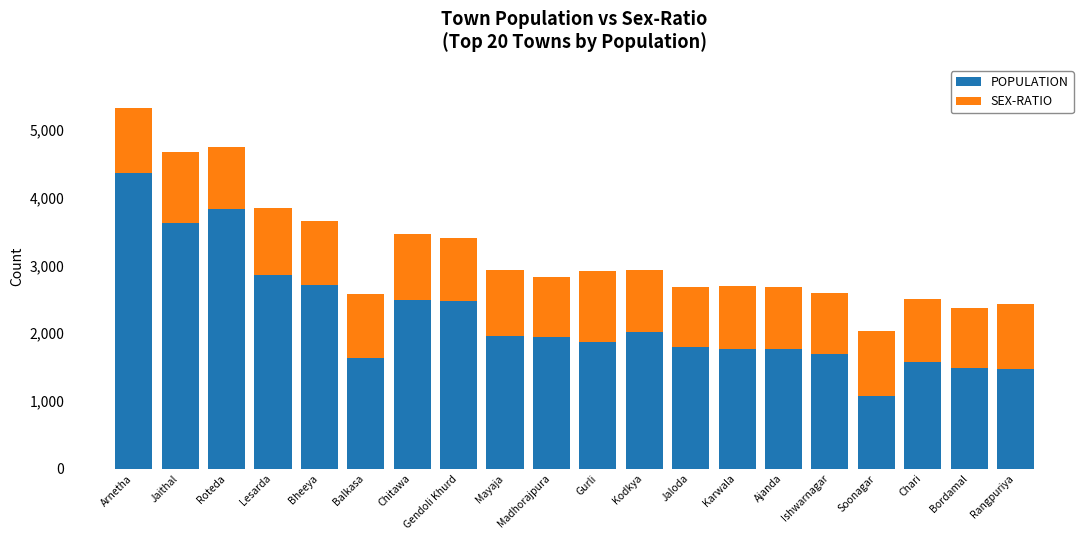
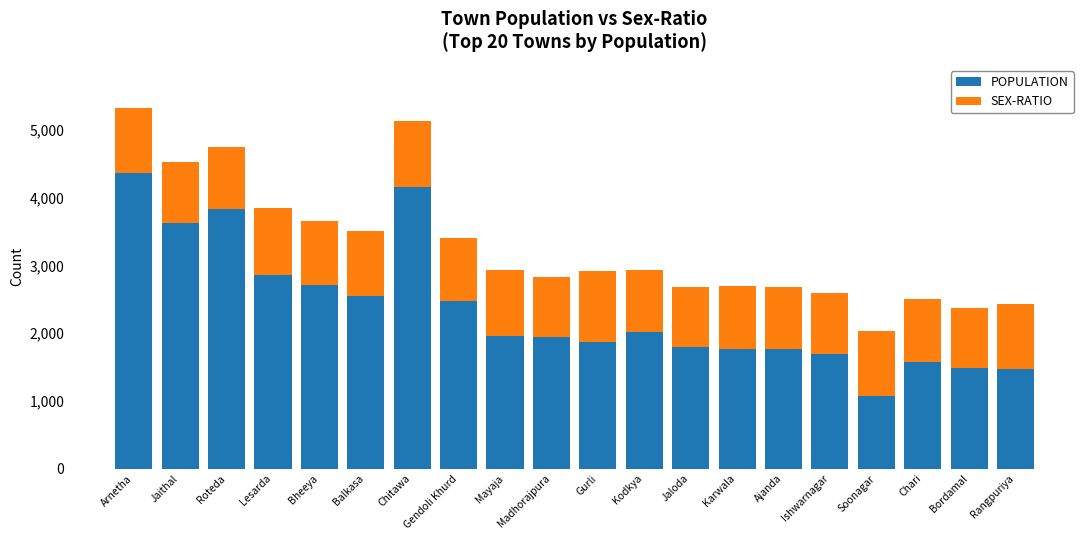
  {
    "POPULATION": {
      "Arnetha": "4,400",
      "Jaithal": "3,600",
      "Roteda": "3,800",
      "Lesarda": "2,900",
      "Bheeya": "2,700",
-     "Balkasa": "1,600",
-     "Chitawa": "2,500",
+     "Balkasa": "2,600",
+     "Chitawa": "4,200",
      "Gendoli Khurd": "2,500",
      "Mayaja": "2,000",
      "Madhorajpura": "1,900",
      "Gurli": "1,900",
      "Kodkya": "2,000",
      "Jaloda": "1,800",
      "Karwala": "1,800",
      "Ajanda": "1,800",
      "Ishwarnagar": "1,700",
      "Soonagar": "1,100",
      "Chari": "1,600",
      "Bordamal": "1,500",
      "Rangpuriya": "1,500"
    },
    "SEX-RATIO": {
      "Arnetha": "1,000",
-     "Jaithal": "1,000",
+     "Jaithal": "900",
      "Roteda": "900",
      "Lesarda": "1,000",
      "Bheeya": "900",
      "Balkasa": "1,000",
      "Chitawa": "1,000",
      "Gendoli Khurd": "900",
      "Mayaja": "1,000",
      "Madhorajpura": "900",
      "Gurli": "1,000",
      "Kodkya": "900",
      "Jaloda": "900",
      "Karwala": "900",
      "Ajanda": "900",
      "Ishwarnagar": "900",
      "Soonagar": "1,000",
      "Chari": "900",
      "Bordamal": "900",
      "Rangpuriya": "1,000"
    }
  }
